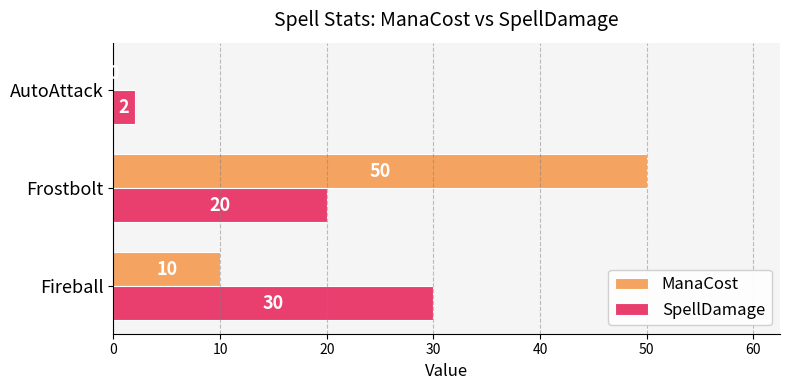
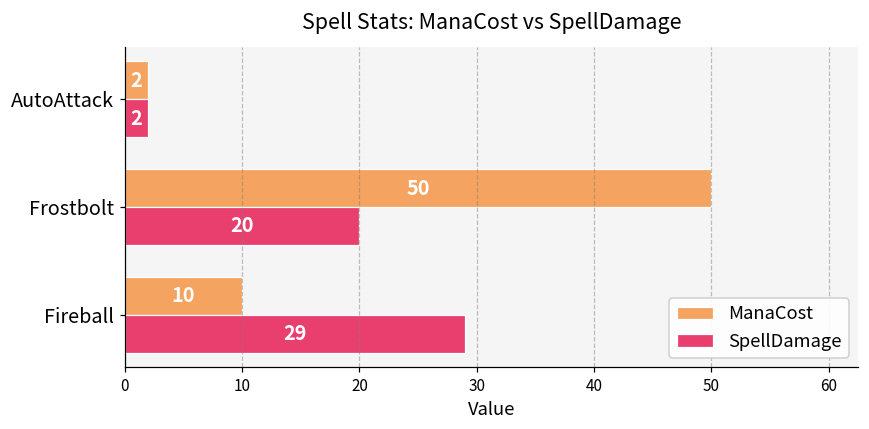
  {
    "ManaCost": {
-     "AutoAttack": 0
+     "AutoAttack": 2
    },
    "SpellDamage": {
      "AutoAttack": 2,
      "Frostbolt": 20,
-     "Fireball": 30
+     "Fireball": 29
    }
  }
